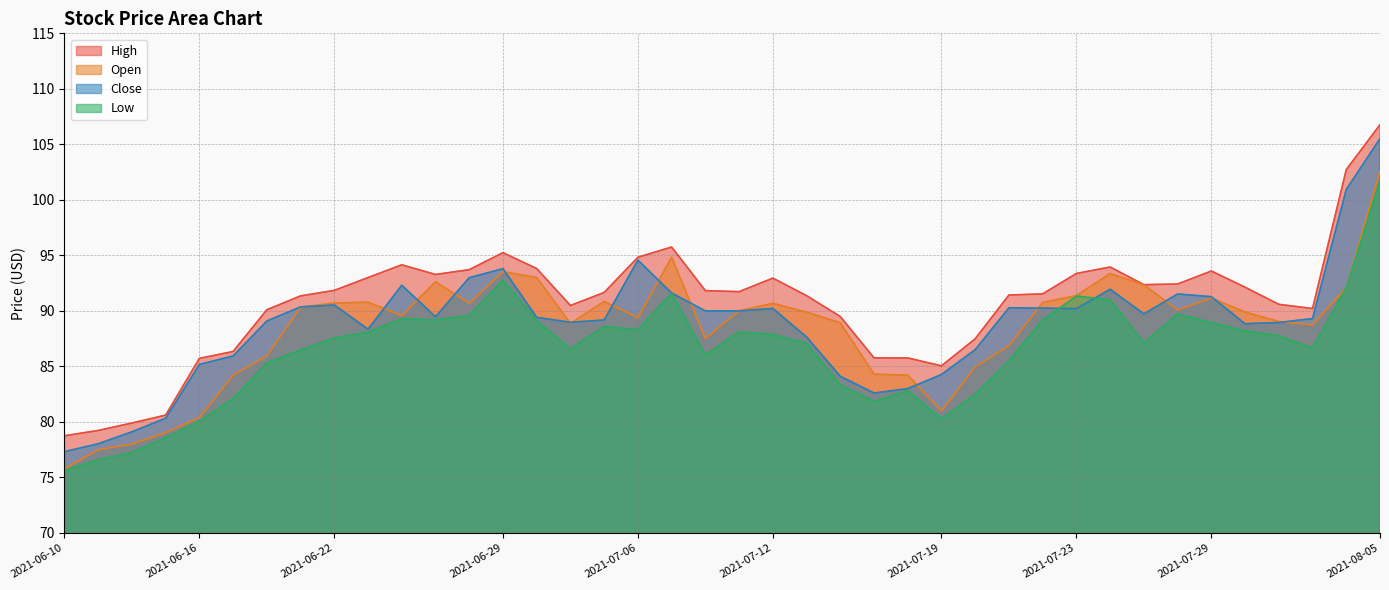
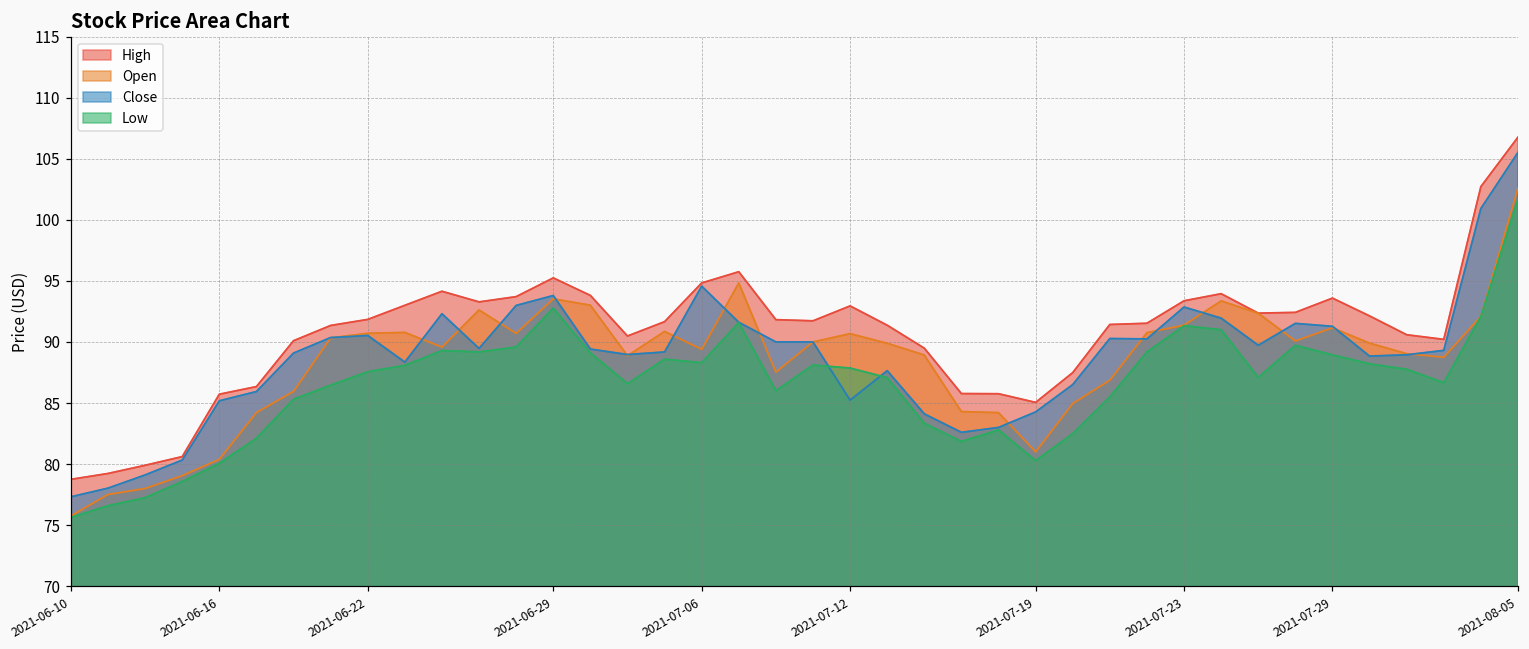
  {
    "Close": {
      "2021-06-10": 77.3,
      "2021-06-16": 85.2,
      "2021-06-29": 93.8,
      "2021-07-06": 94.6,
-     "2021-07-12": 90.2,
+     "2021-07-12": 85.2,
      "2021-07-19": 84.3,
-     "2021-07-23": 90.2,
+     "2021-07-23": 92.9,
      "2021-08-05": 105.5
    },
    "Low": {
      "2021-06-16": 80.1,
      "2021-06-22": 87.6,
      "2021-06-29": 92.8,
      "2021-07-06": 88.3,
      "2021-07-12": 87.9,
      "2021-07-19": 80.3,
      "2021-07-29": 88.9,
      "2021-08-05": 101.7
    }
  }
